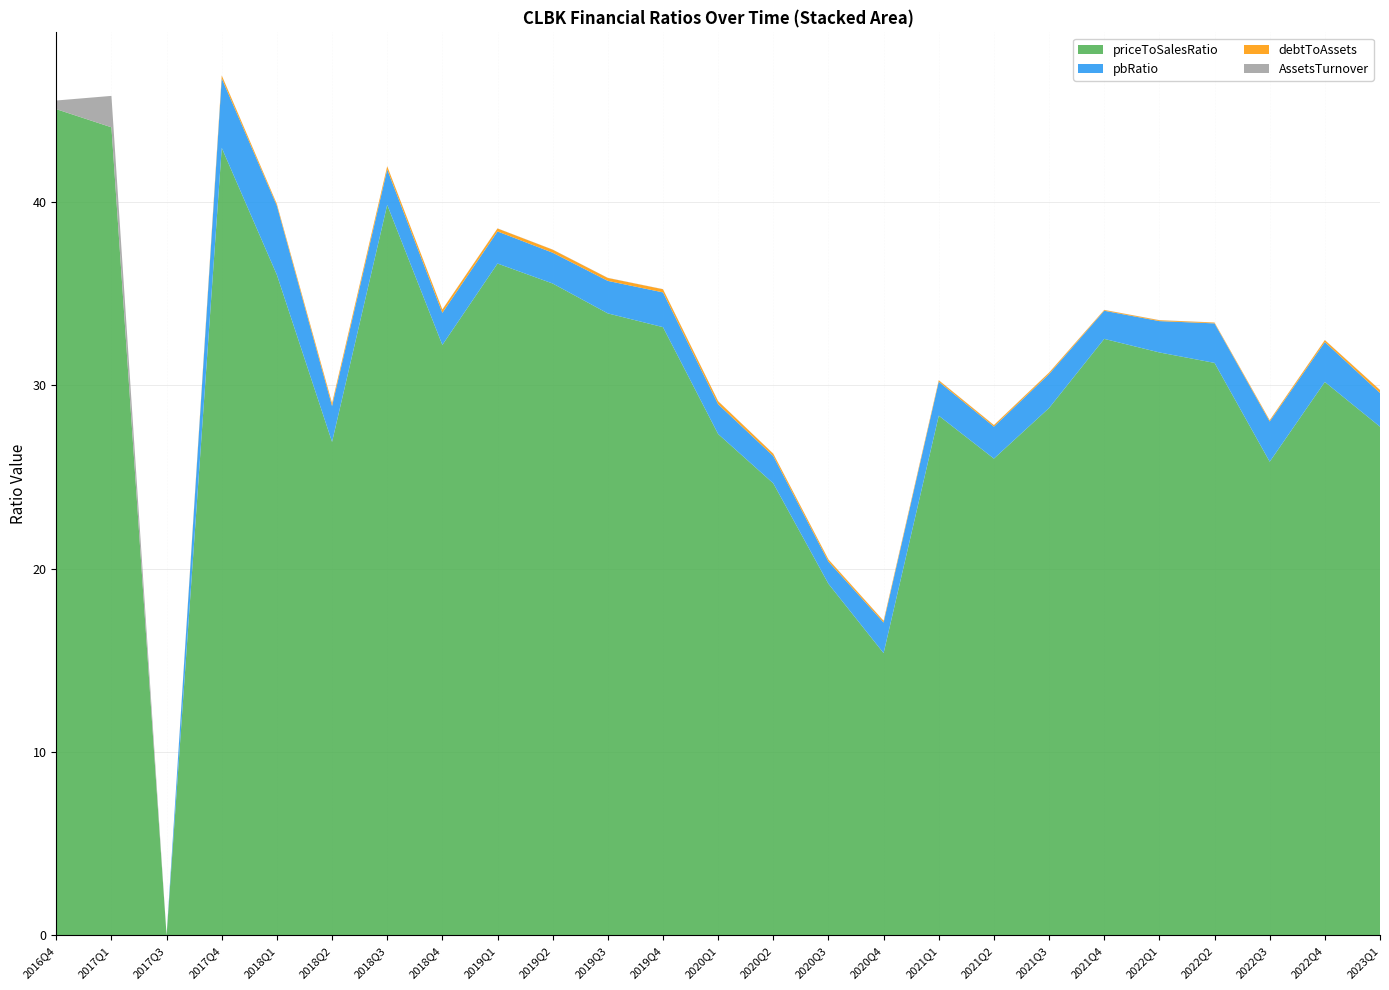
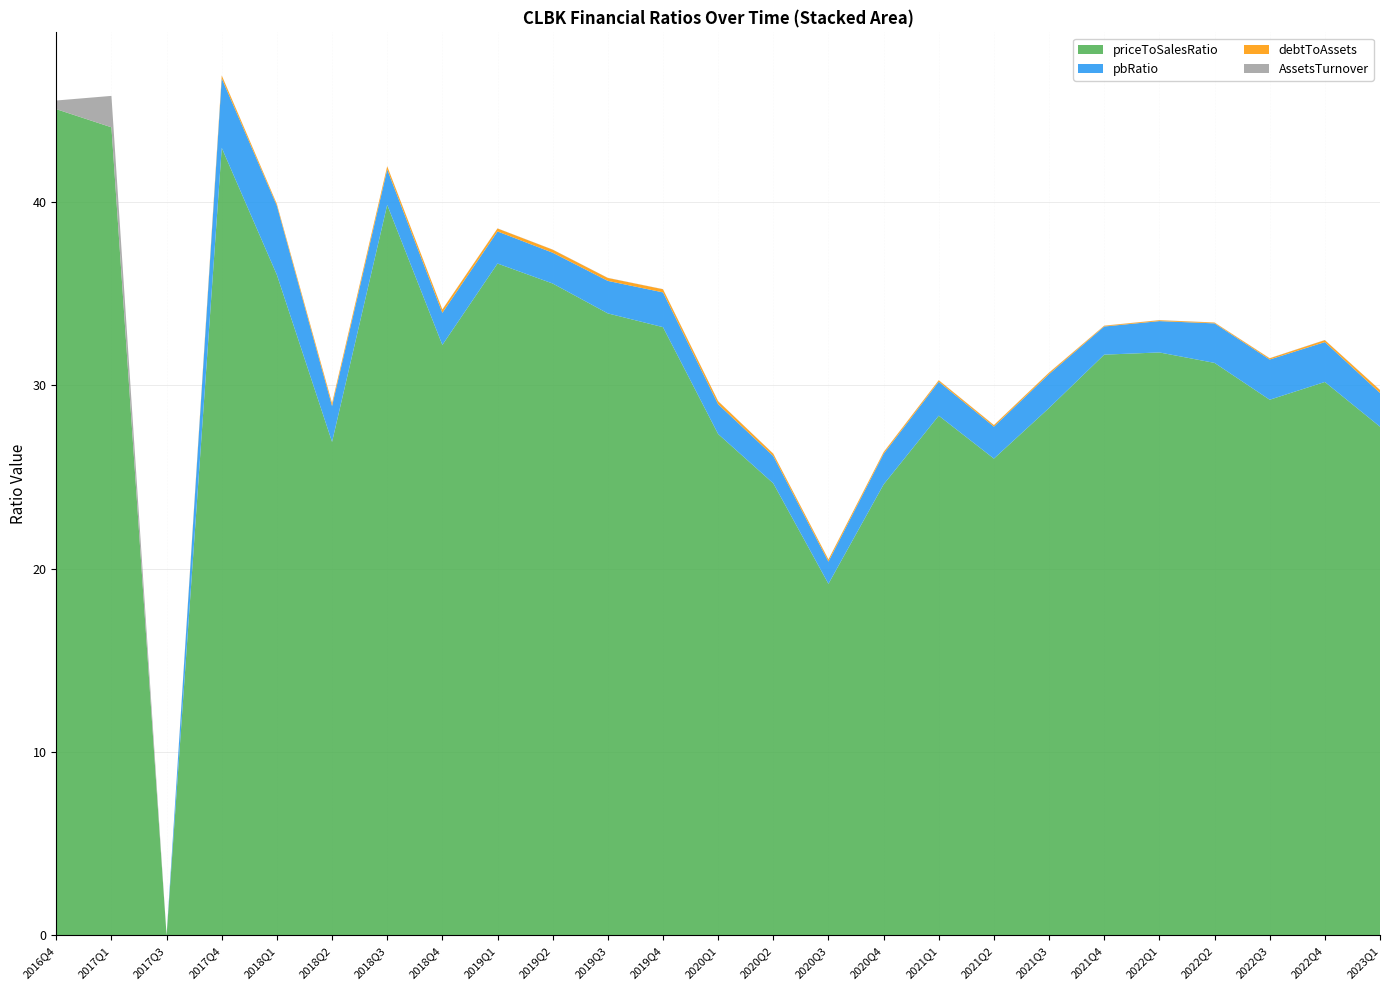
  {
    "priceToSalesRatio": {
      "2017Q4": 43.0,
      "2018Q1": 36.0,
      "2018Q2": 26.9,
      "2018Q3": 39.9,
      "2018Q4": 32.2,
      "2019Q1": 36.7,
      "2019Q2": 35.6,
      "2019Q3": 33.9,
      "2019Q4": 33.2,
      "2020Q1": 27.4,
      "2020Q2": 24.7,
      "2020Q3": 19.2,
-     "2020Q4": 15.4,
+     "2020Q4": 24.6,
      "2021Q1": 28.4,
      "2021Q2": 26.0,
      "2021Q3": 28.8,
-     "2021Q4": 32.5,
+     "2021Q4": 31.7,
      "2022Q1": 31.8,
      "2022Q2": 31.2,
-     "2022Q3": 25.8,
+     "2022Q3": 29.2,
      "2022Q4": 30.2,
      "2023Q1": 27.8
    },
    "pbRatio": {
      "2017Q4": 3.8,
      "2018Q2": 2.0,
      "2018Q3": 1.9,
      "2018Q4": 1.8,
      "2019Q1": 1.8,
      "2019Q2": 1.7,
      "2019Q3": 1.8,
      "2019Q4": 1.9,
      "2020Q1": 1.6,
      "2023Q1": 1.8
    },
    "AssetsTurnover": {
      "2016Q4": 0.5,
      "2017Q1": 1.7
    }
  }
